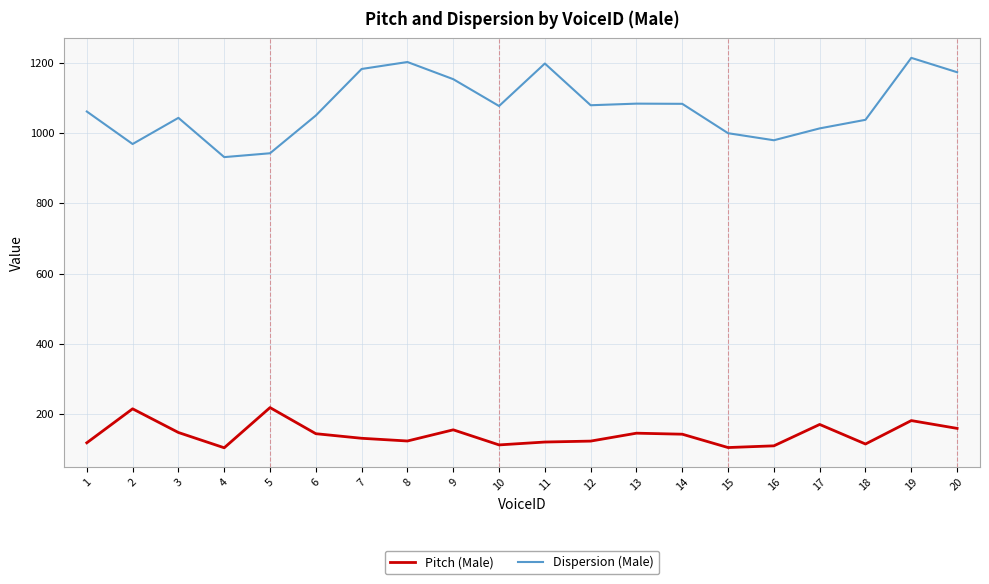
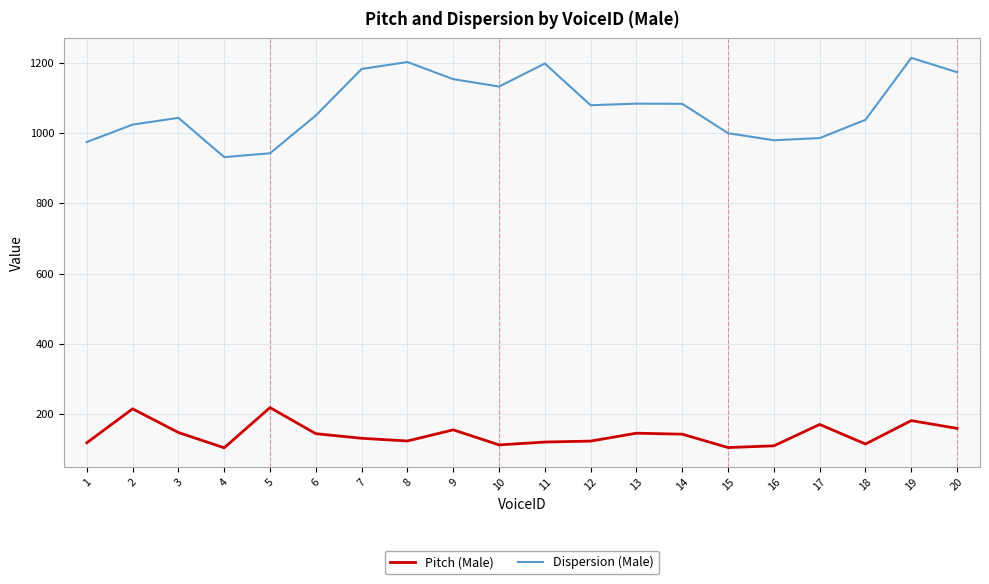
  {
    "Pitch (Male)": {
      "1": 120,
      "2": 220,
      "3": 150,
      "4": 100,
      "5": 220,
      "6": 140,
      "7": 130,
      "8": 120,
      "9": 160,
      "10": 110,
      "11": 120,
      "12": 120,
      "13": 150,
      "14": 140,
      "15": 110,
      "16": 110,
      "17": 170,
      "18": 120,
      "19": 180,
      "20": 160
    },
    "Dispersion (Male)": {
-     "1": 1060,
-     "2": 970,
+     "1": 970,
+     "2": 1020,
      "3": 1040,
      "4": 930,
      "5": 940,
      "6": 1050,
      "7": 1180,
      "8": 1200,
      "9": 1150,
-     "10": 1080,
+     "10": 1130,
      "11": 1200,
      "12": 1080,
      "13": 1080,
      "14": 1080,
      "15": 1000,
      "16": 980,
-     "17": 1010,
+     "17": 990,
      "18": 1040,
      "19": 1210,
      "20": 1170
    }
  }
